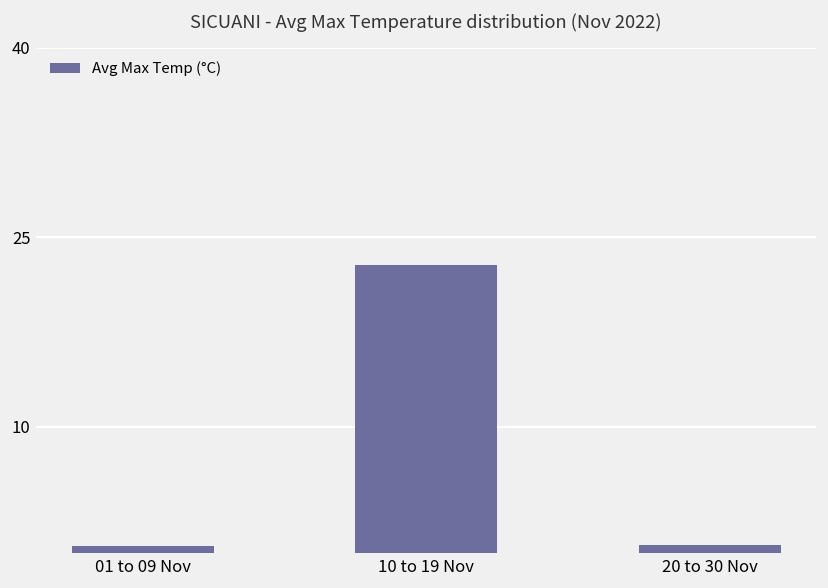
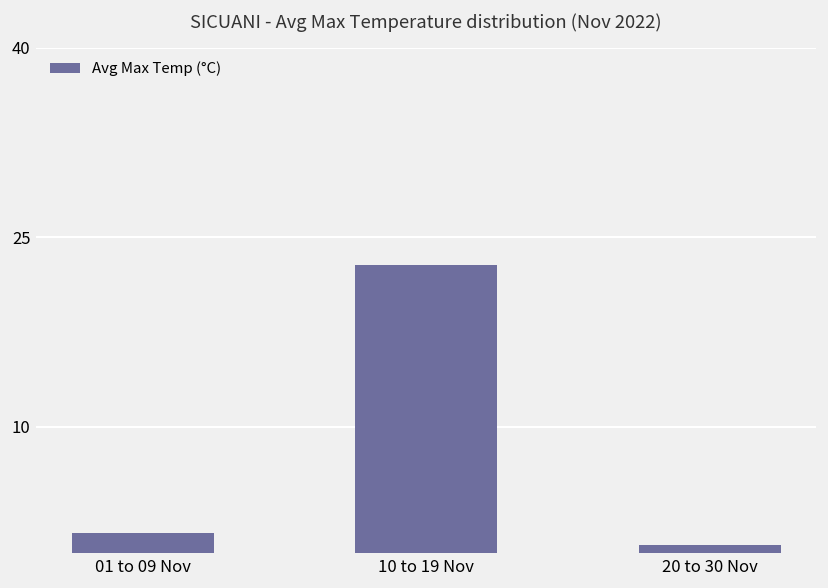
  {
-   "01 to 09 Nov": 0.6,
+   "01 to 09 Nov": 1.6,
    "10 to 19 Nov": 22.8,
    "20 to 30 Nov": 0.7
  }
